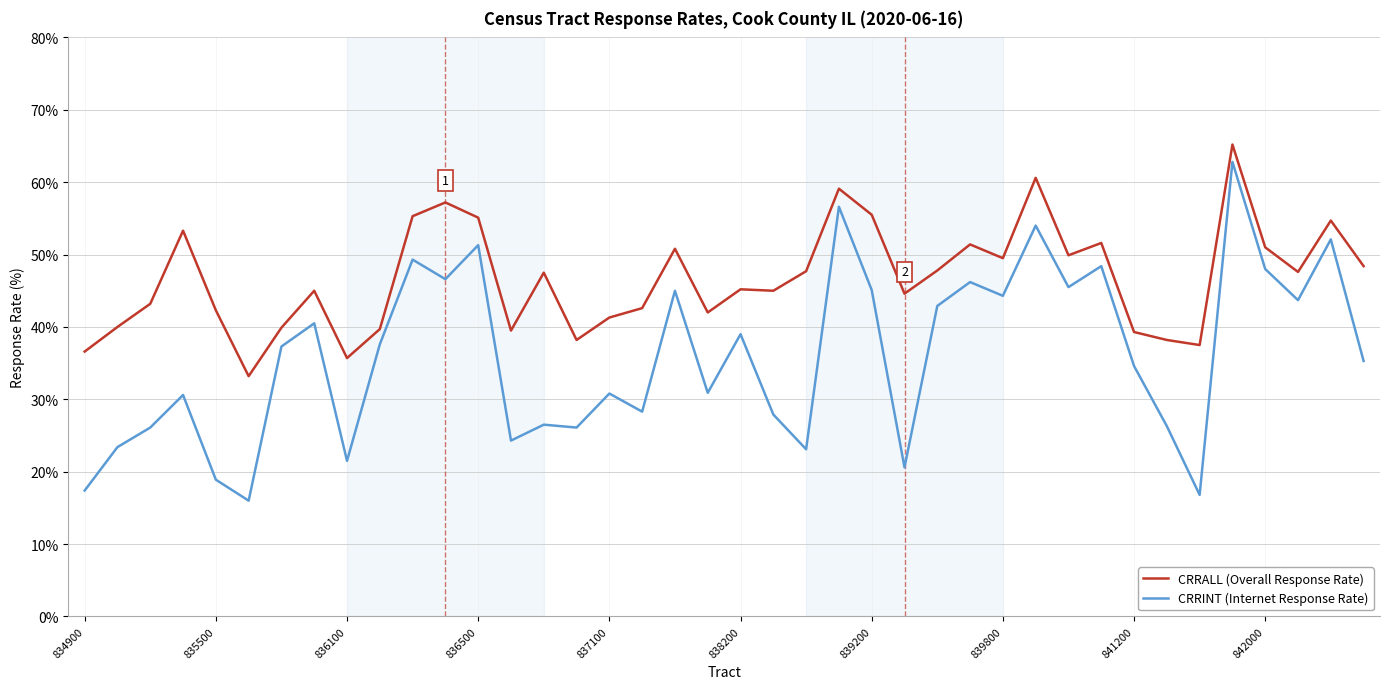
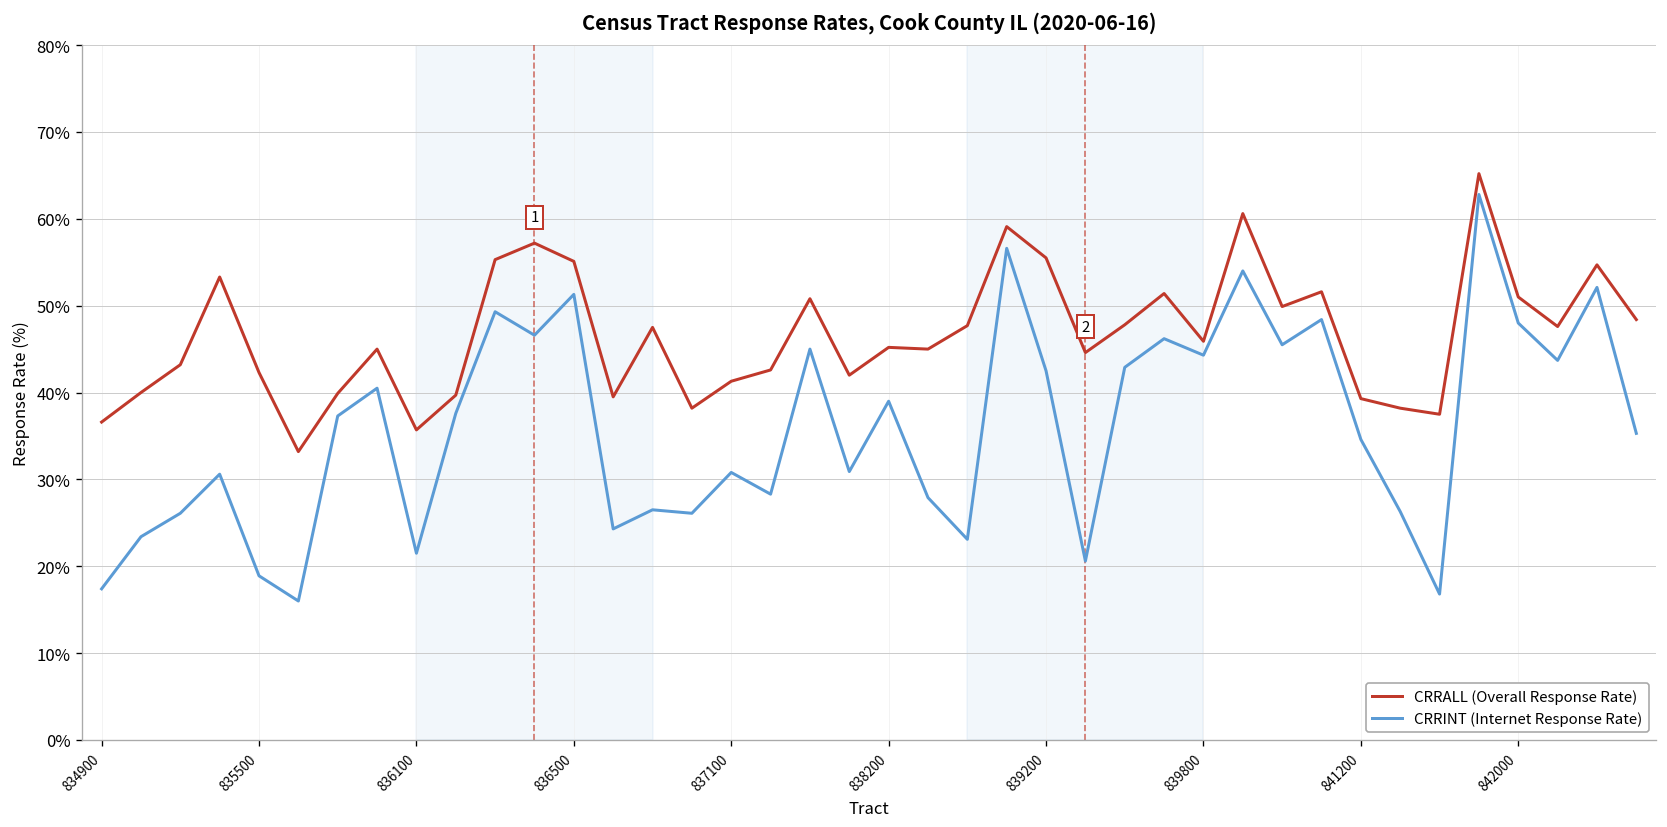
  {
    "CRRALL (Overall Response Rate)": {
      "834900": "37%",
      "835500": "42%",
      "836100": "36%",
      "836500": "55%",
      "837100": "41%",
      "838200": "45%",
      "839200": "56%",
-     "839800": "50%",
+     "839800": "46%",
      "841200": "39%",
      "842000": "51%"
    },
    "CRRINT (Internet Response Rate)": {
      "834900": "17%",
      "835500": "19%",
      "836100": "22%",
      "836500": "51%",
      "837100": "31%",
      "838200": "39%",
-     "839200": "45%",
+     "839200": "43%",
      "839800": "44%",
      "841200": "35%",
      "842000": "48%"
    }
  }
